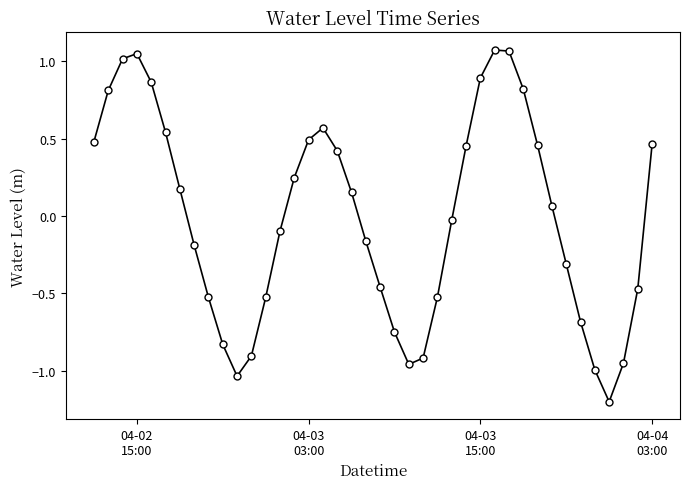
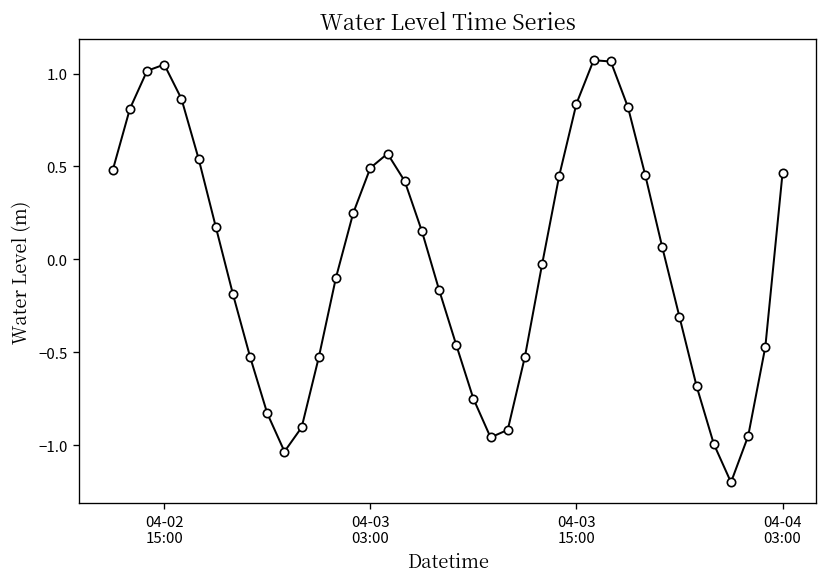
  {
    "04-02 15:00": 1.05,
    "04-03 03:00": 0.49,
-   "04-03 15:00": 0.89,
+   "04-03 15:00": 0.84,
    "04-04 03:00": 0.46
  }
